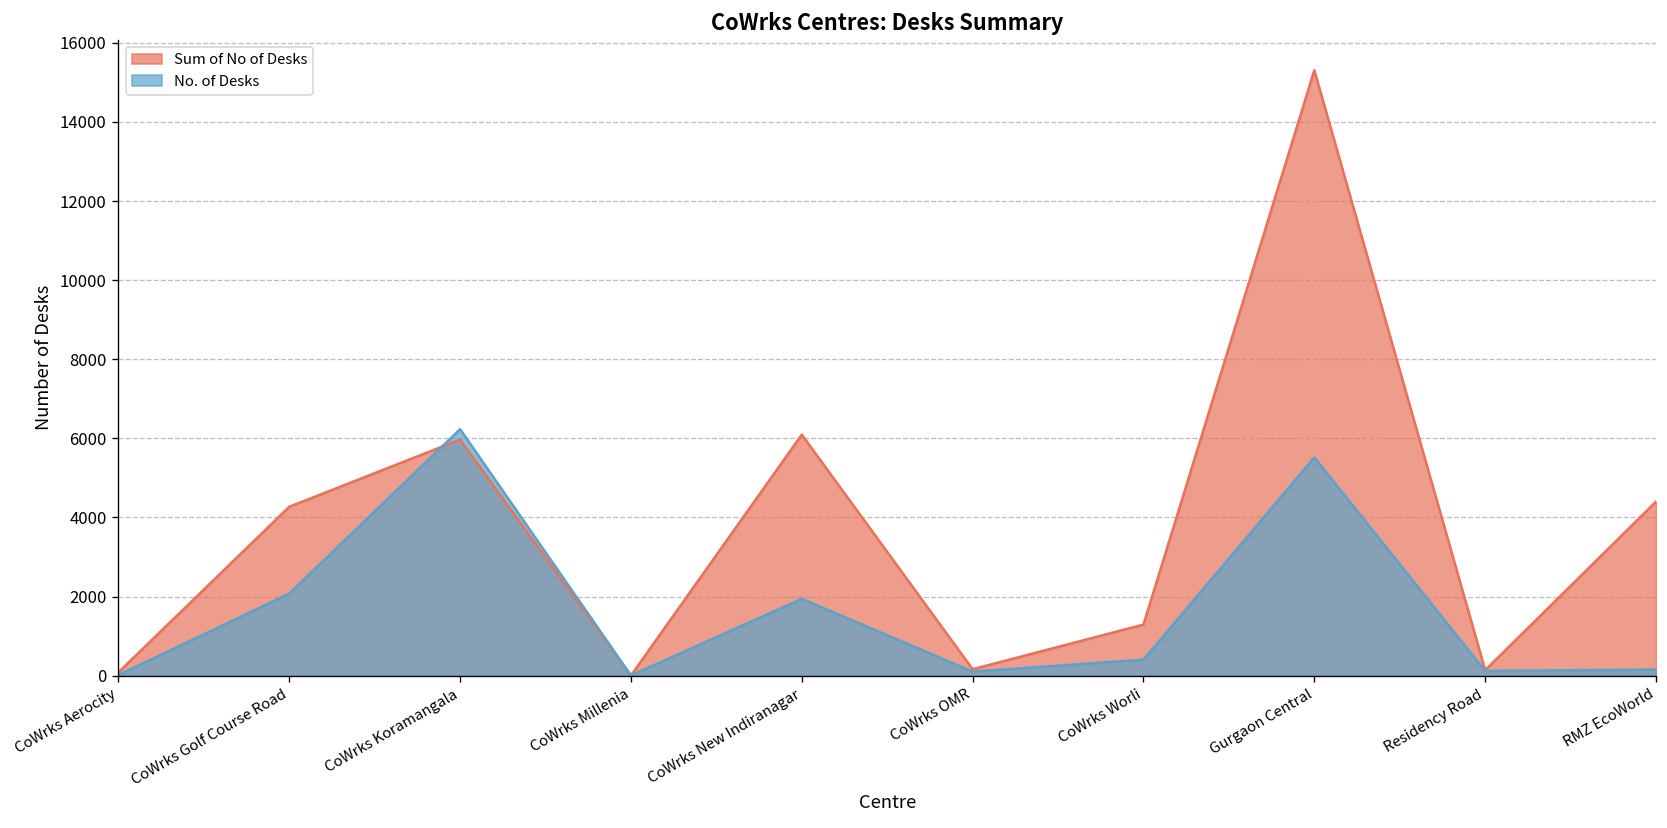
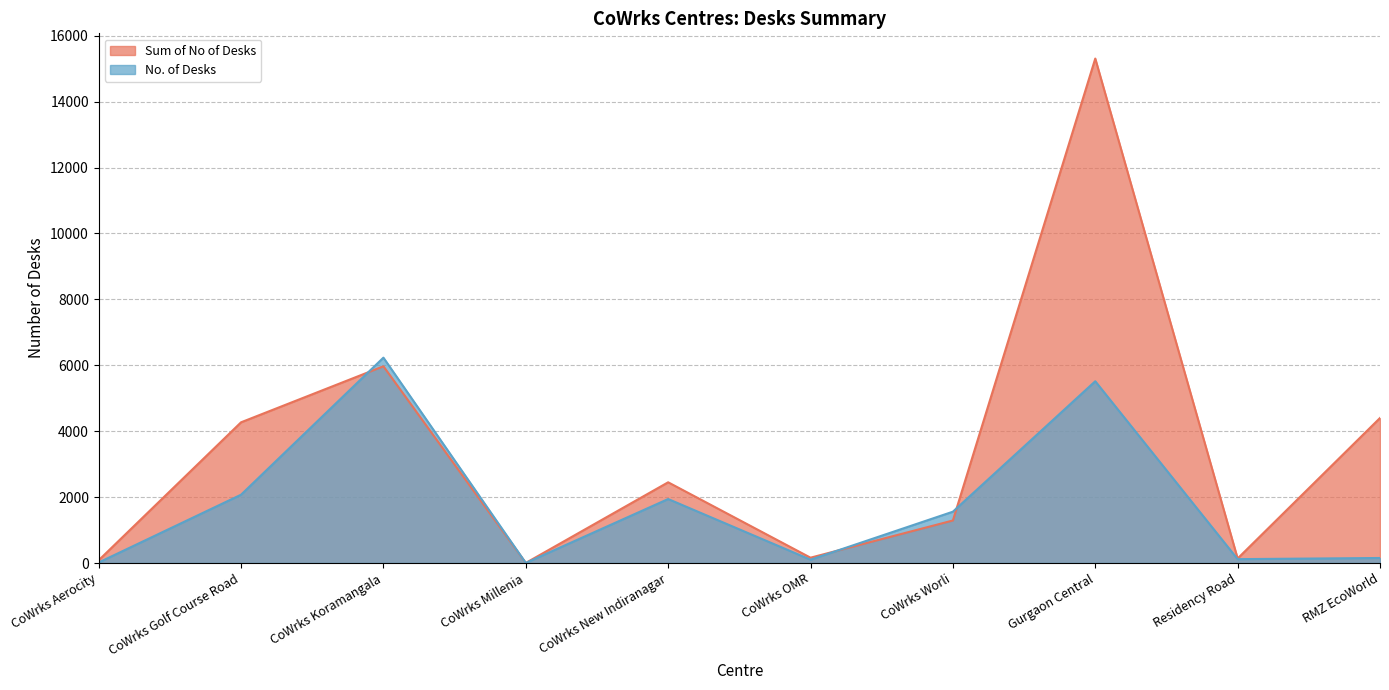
  {
    "Sum of No of Desks": {
      "CoWrks Golf Course Road": 4300,
      "CoWrks Koramangala": 6000,
-     "CoWrks New Indiranagar": 6100,
+     "CoWrks New Indiranagar": 2500,
      "CoWrks Worli": 1300,
      "Gurgaon Central": 15300,
      "RMZ EcoWorld": 4400
    },
    "No. of Desks": {
      "CoWrks Golf Course Road": 2100,
      "CoWrks Koramangala": 6200,
      "CoWrks New Indiranagar": 1900,
-     "CoWrks Worli": 400,
+     "CoWrks Worli": 1600,
      "Gurgaon Central": 5500,
      "RMZ EcoWorld": 200
    }
  }
